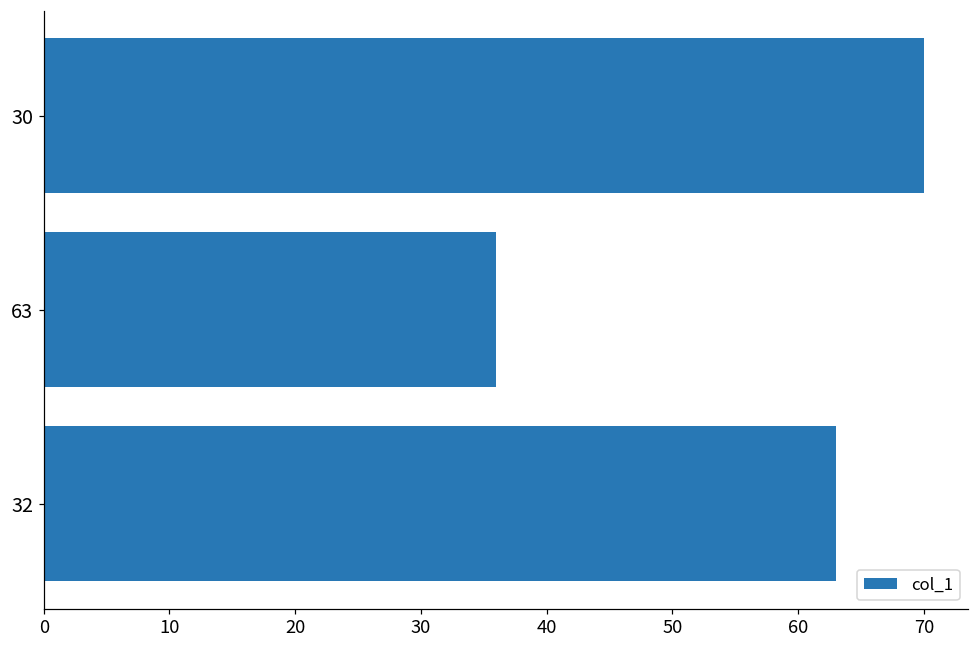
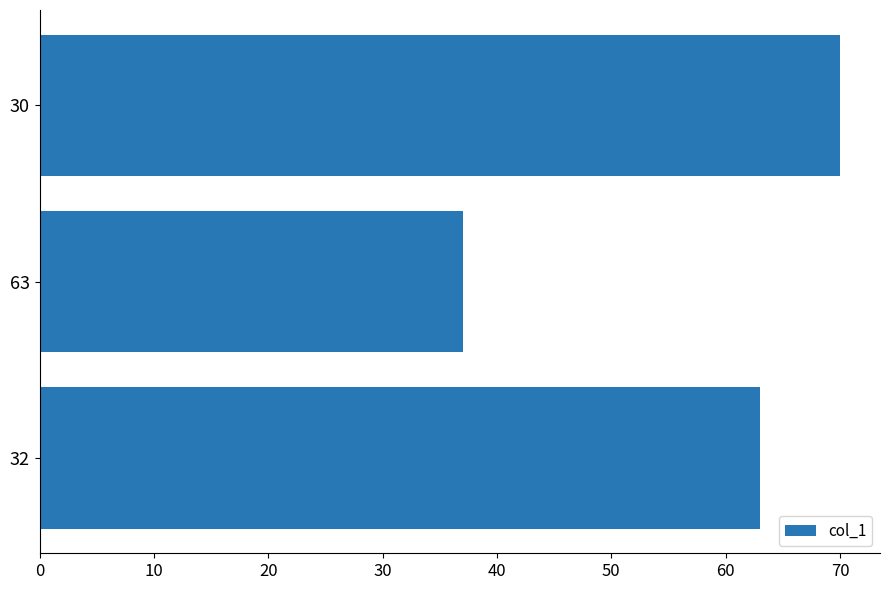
  {
    "30": 70,
-   "63": 36,
+   "63": 37,
    "32": 63
  }
